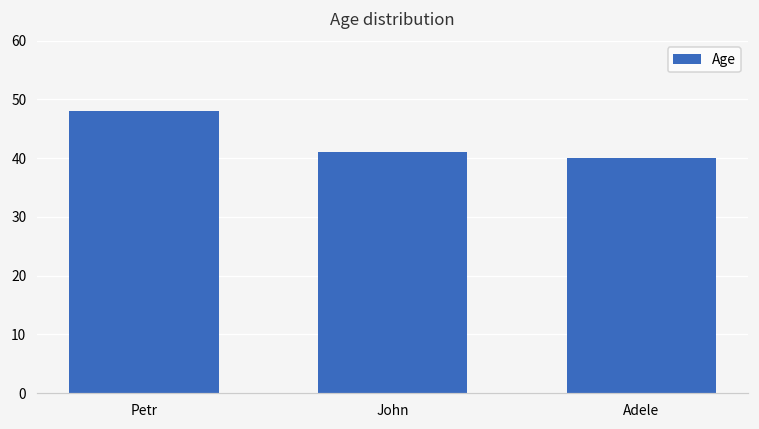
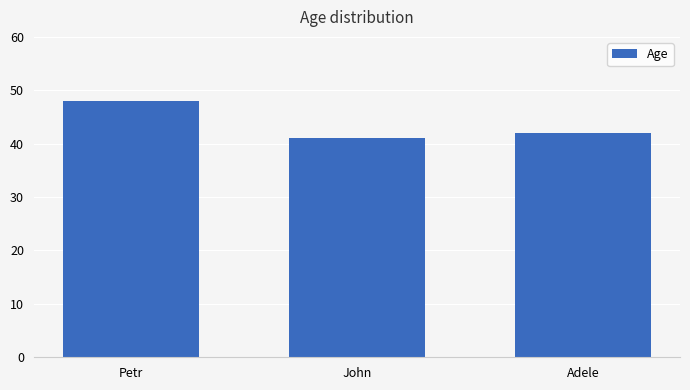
  {
    "Petr": 48,
    "John": 41,
-   "Adele": 40
+   "Adele": 42
  }
